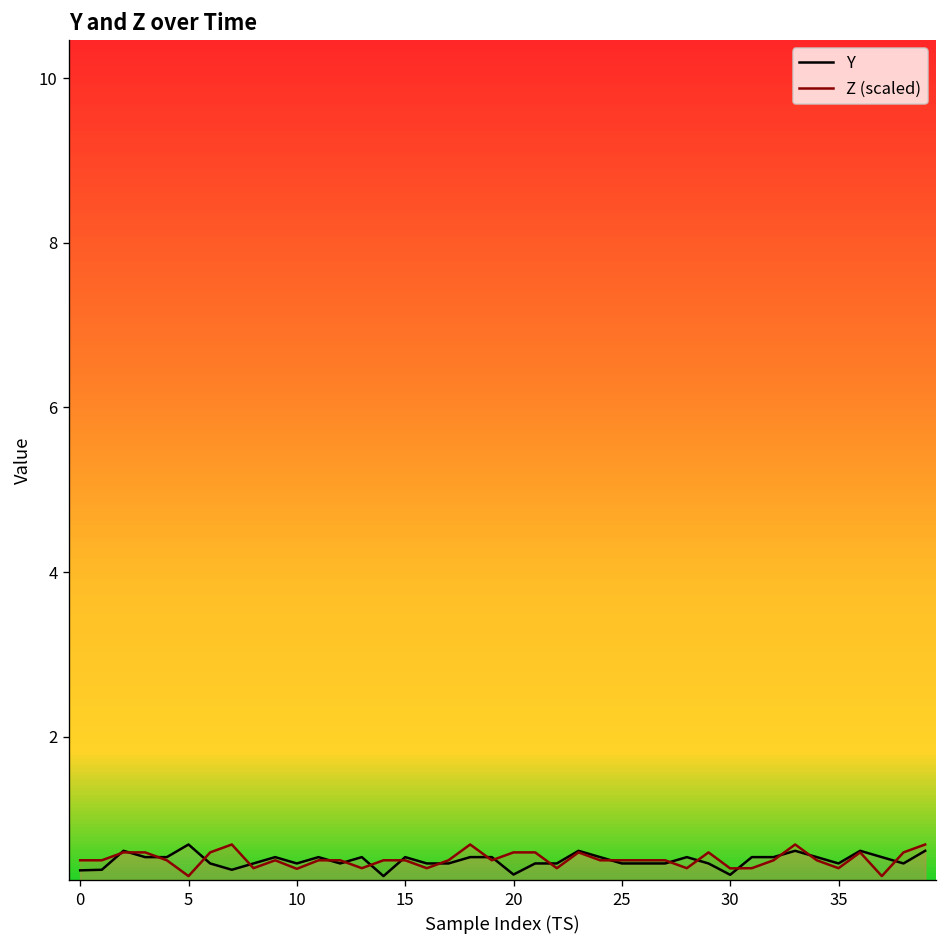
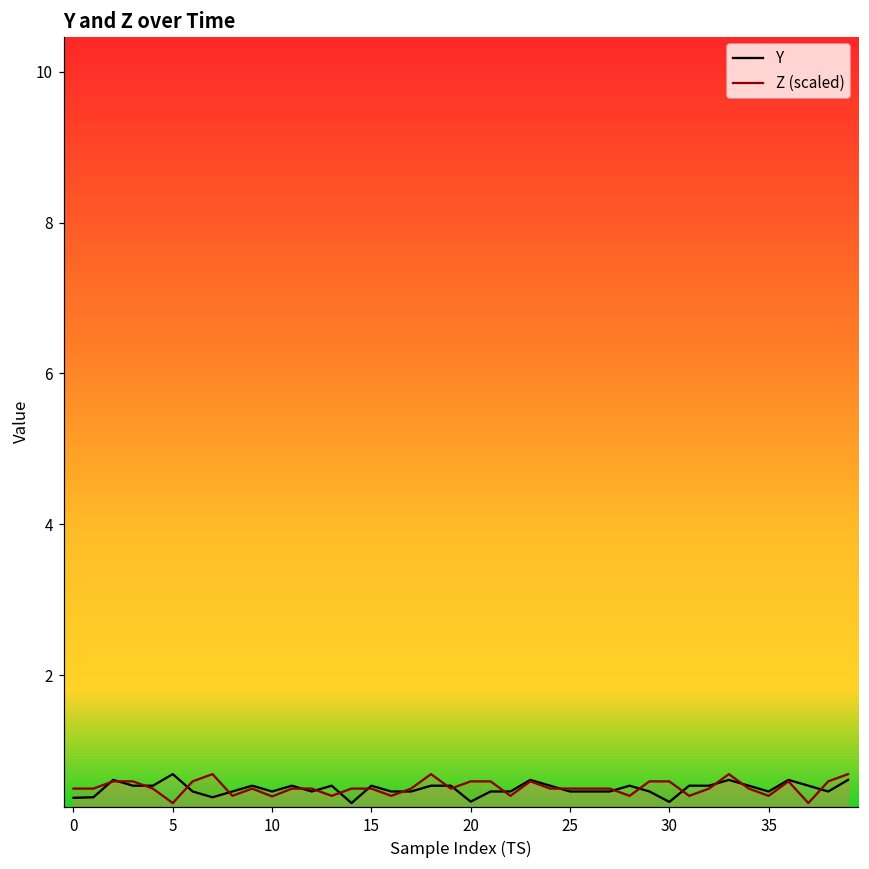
  {
    "Y": {
      "0": 0.4,
      "5": 0.7,
      "10": 0.5,
      "15": 0.5,
      "20": 0.3,
      "25": 0.5,
      "30": 0.3,
      "35": 0.5
    },
    "Z (scaled)": {
      "0": 0.5,
      "5": 0.3,
      "10": 0.4,
      "15": 0.5,
      "20": 0.6,
      "25": 0.5,
-     "30": 0.4,
+     "30": 0.6,
      "35": 0.4
    }
  }
